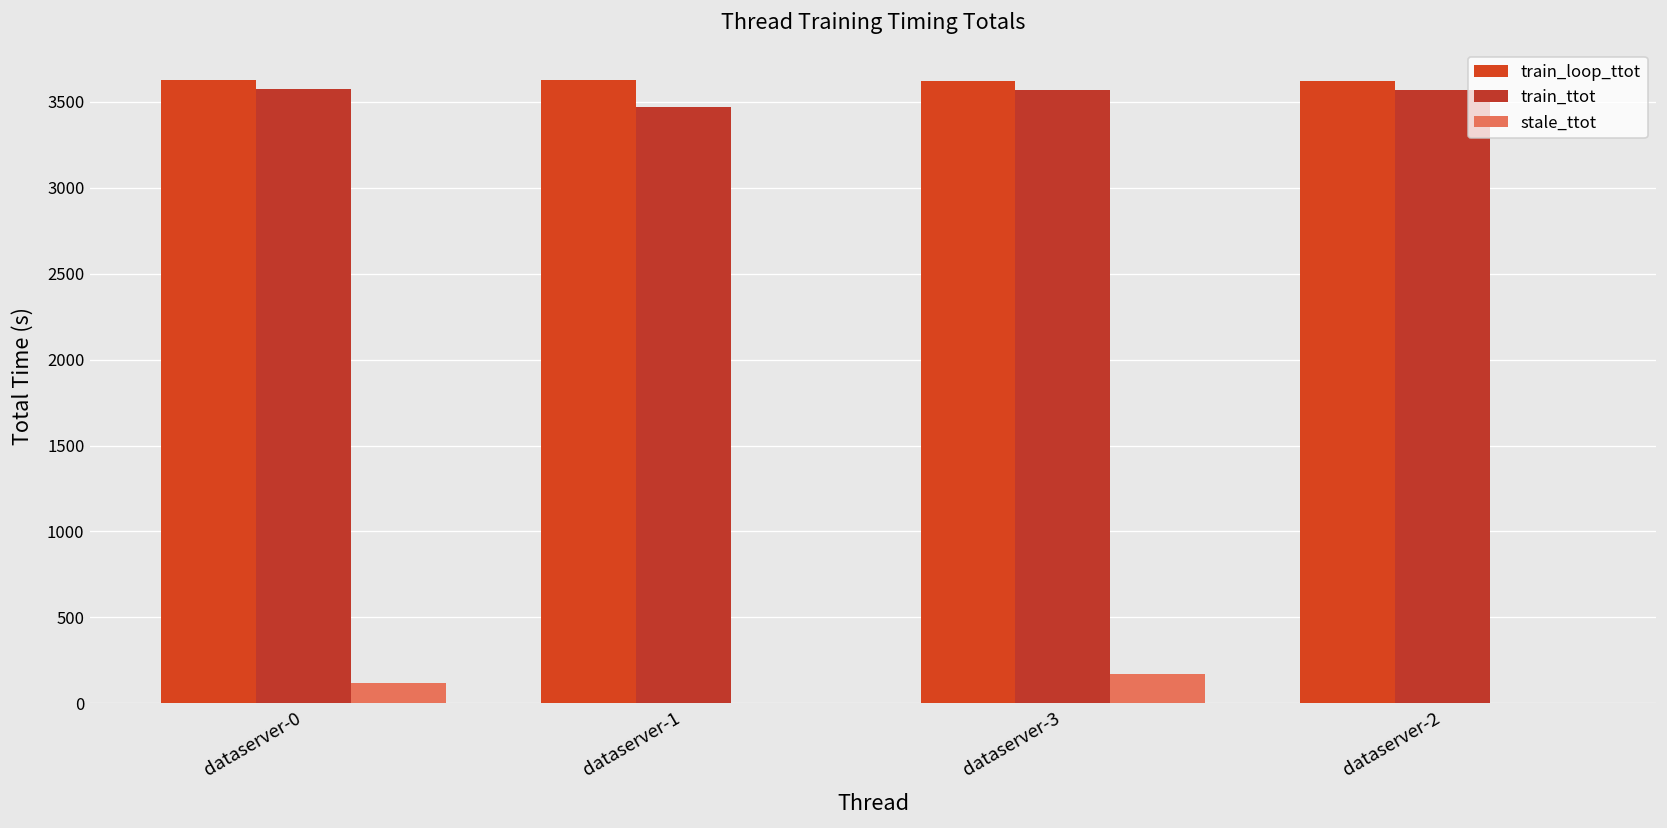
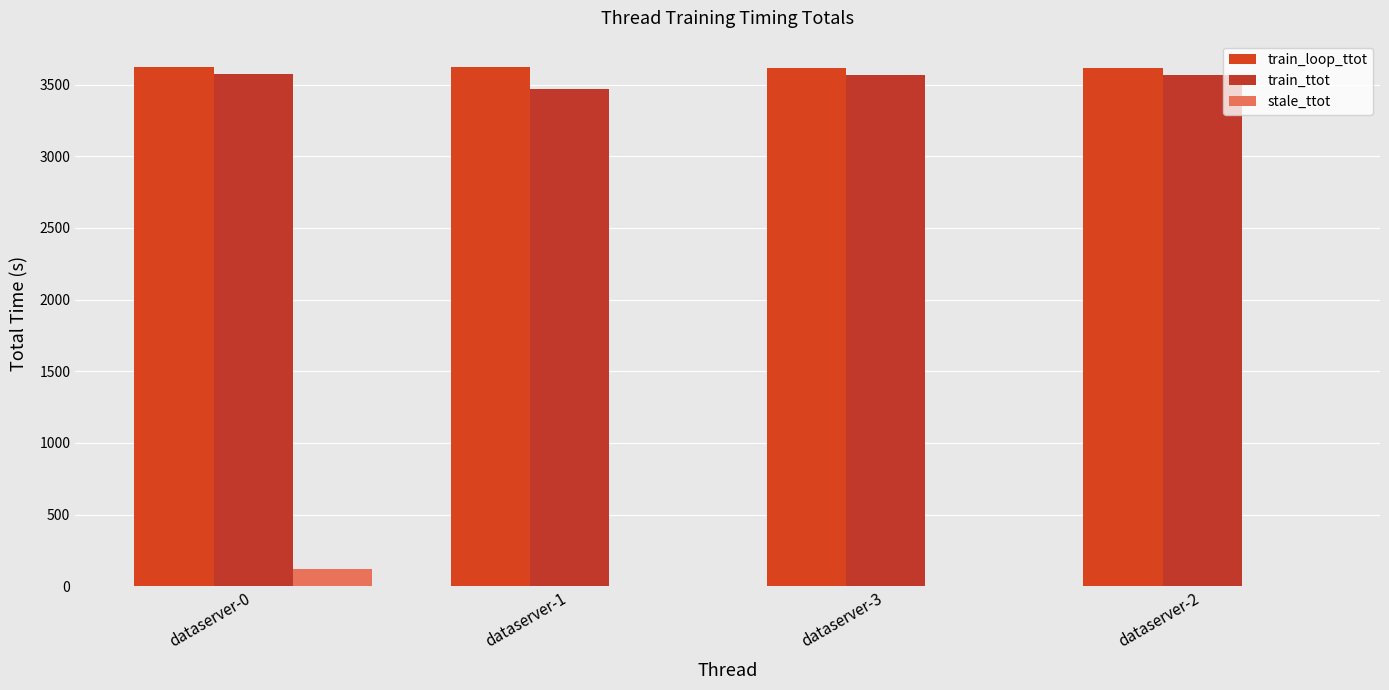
  {
    "stale_ttot": {
      "dataserver-0": 120,
-     "dataserver-3": 170
+     "dataserver-3": 0
    }
  }
